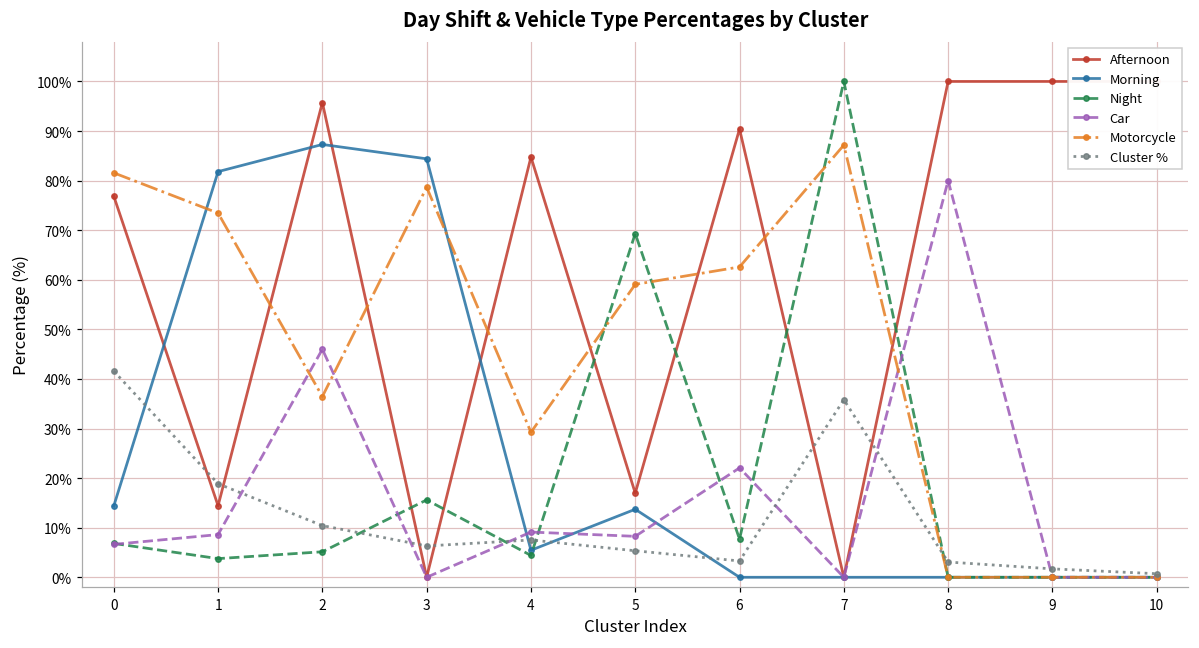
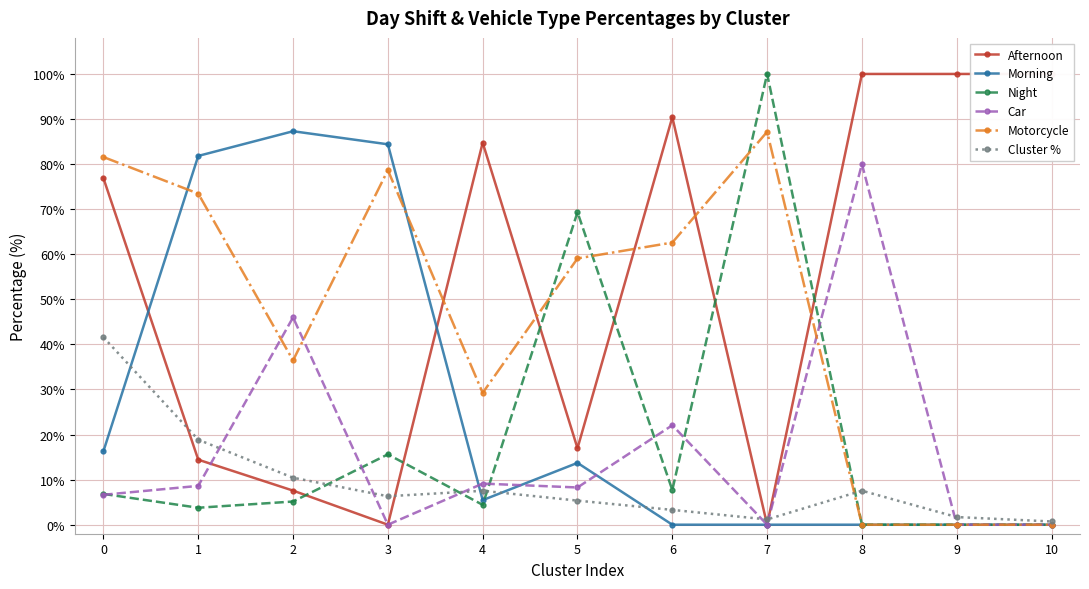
  {
    "Afternoon": {
      "0": "77%",
      "1": "14%",
-     "2": "96%",
+     "2": "8%",
      "4": "85%",
      "5": "17%",
      "6": "90%",
      "8": "100%",
      "9": "100%"
    },
    "Morning": {
-     "0": "14%",
+     "0": "16%",
      "1": "82%",
      "2": "87%",
      "3": "84%",
      "4": "5%",
      "5": "14%",
      "6": "0%"
    },
    "Night": {
      "1": "4%",
      "2": "5%",
      "3": "16%",
      "4": "4%",
      "5": "69%",
      "6": "8%",
      "7": "100%"
    },
    "Car": {
      "1": "9%",
      "2": "46%",
      "4": "9%",
      "5": "8%",
      "6": "22%",
      "8": "80%"
    },
    "Motorcycle": {
      "0": "82%",
      "1": "73%",
      "2": "36%",
      "3": "79%",
      "4": "29%",
      "5": "59%",
      "6": "63%",
      "7": "87%"
    },
    "Cluster %": {
      "0": "42%",
      "1": "19%",
      "2": "10%",
      "3": "6%",
      "4": "8%",
      "5": "5%",
      "6": "3%",
-     "7": "36%",
-     "8": "3%",
+     "7": "1%",
+     "8": "8%",
      "9": "2%",
      "10": "1%"
    }
  }
